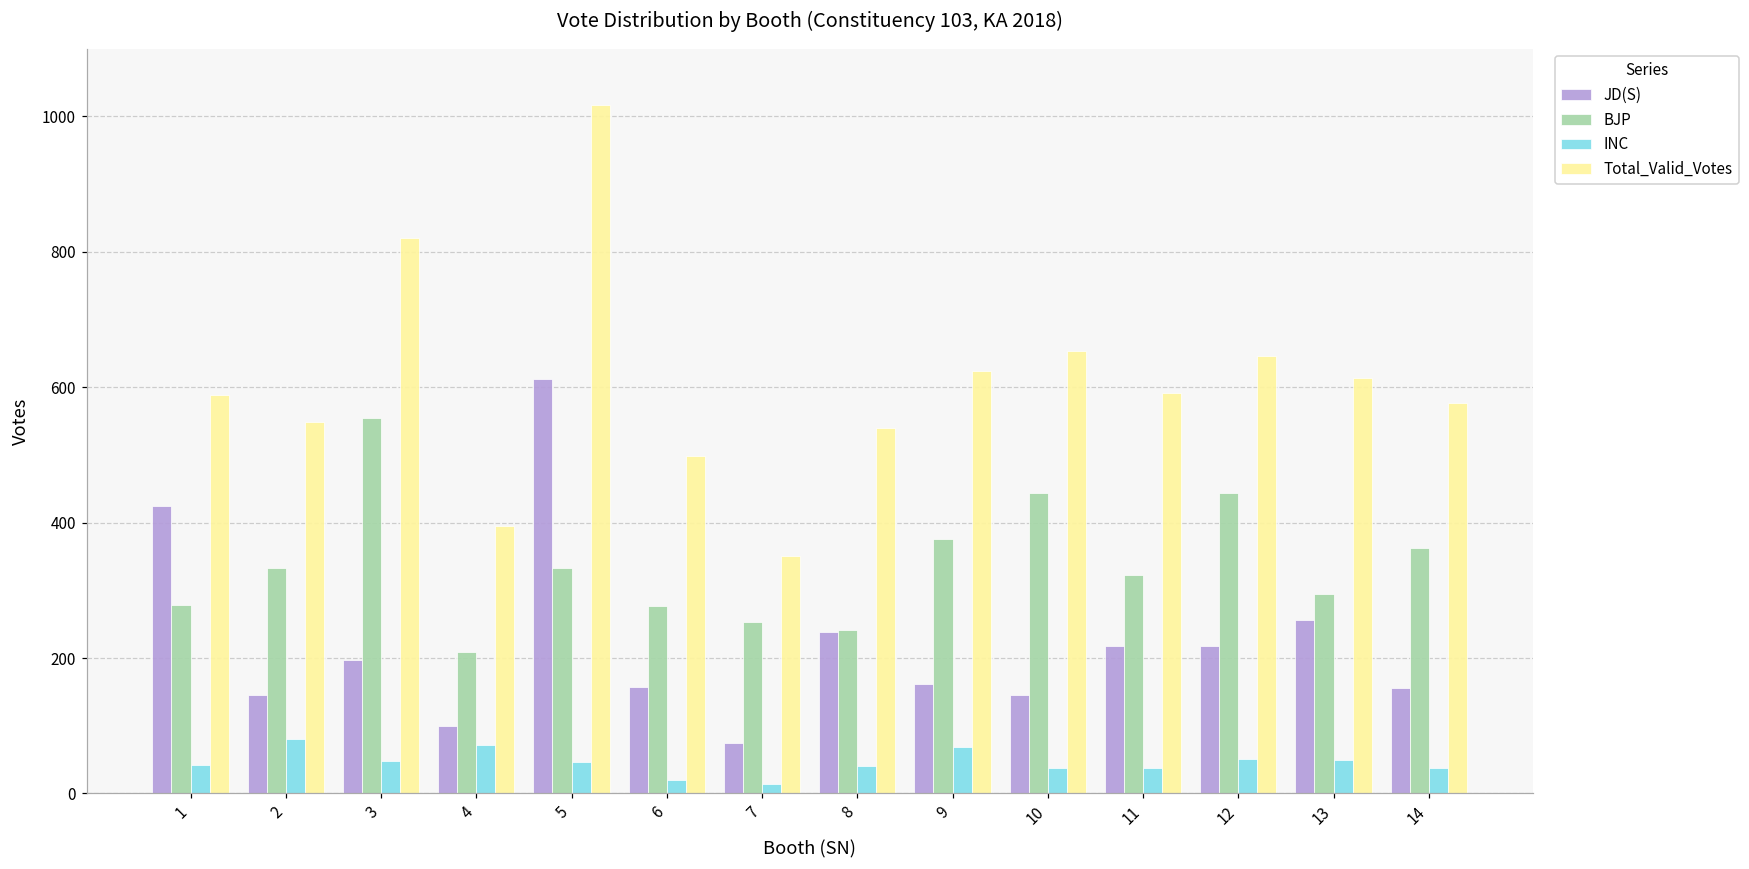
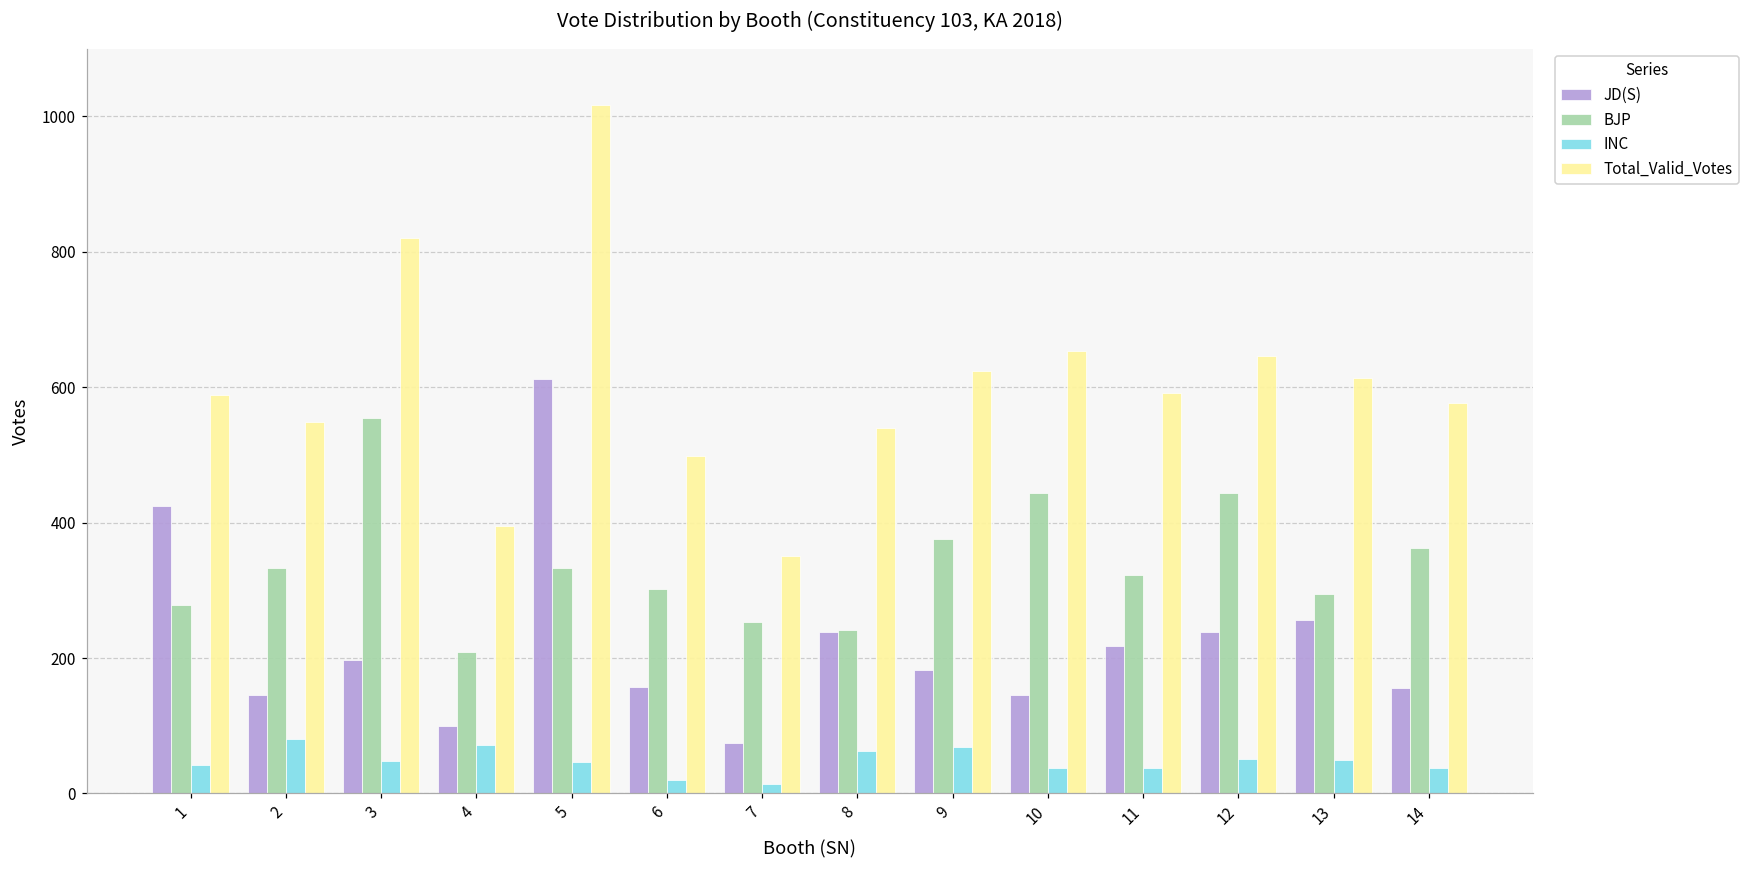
  {
    "JD(S)": {
      "1": 430,
      "2": 150,
      "3": 200,
      "4": 100,
      "5": 610,
      "6": 160,
      "7": 80,
      "8": 240,
-     "9": 160,
+     "9": 180,
      "10": 150,
      "11": 220,
-     "12": 220,
+     "12": 240,
      "13": 260,
      "14": 160
    },
    "BJP": {
      "1": 280,
      "2": 330,
      "3": 560,
      "4": 210,
      "5": 330,
-     "6": 280,
+     "6": 300,
      "7": 250,
      "8": 240,
      "9": 380,
      "10": 440,
      "11": 320,
      "12": 440,
      "13": 300,
      "14": 360
    },
    "INC": {
      "1": 40,
      "2": 80,
      "3": 50,
      "4": 70,
      "5": 50,
      "6": 20,
      "7": 10,
-     "8": 40,
+     "8": 60,
      "9": 70,
      "10": 40,
      "11": 40,
      "12": 50,
      "13": 50,
      "14": 40
    },
    "Total_Valid_Votes": {
      "1": 590,
      "2": 550,
      "3": 820,
      "4": 400,
      "5": 1020,
      "6": 500,
      "7": 350,
      "8": 540,
      "9": 620,
      "10": 650,
      "11": 590,
      "12": 650,
      "13": 610,
      "14": 580
    }
  }
